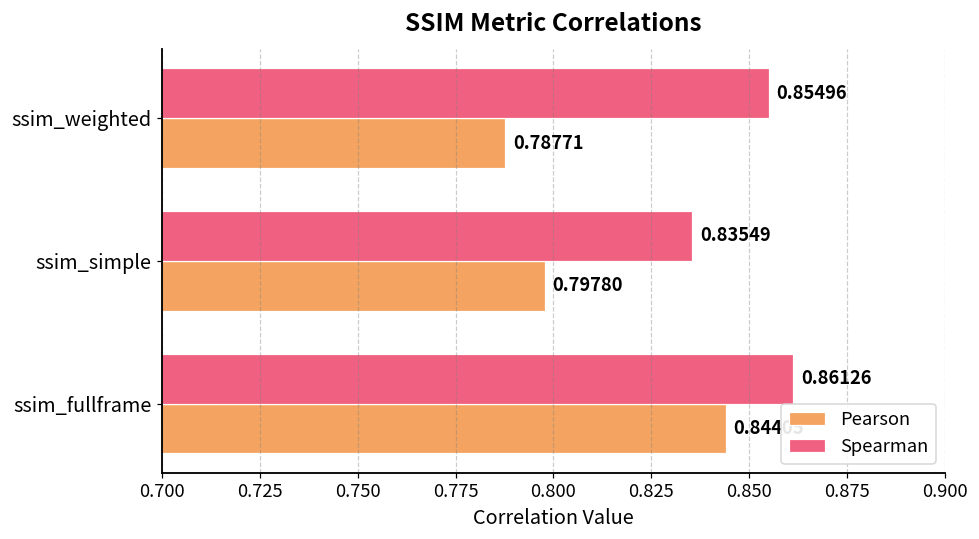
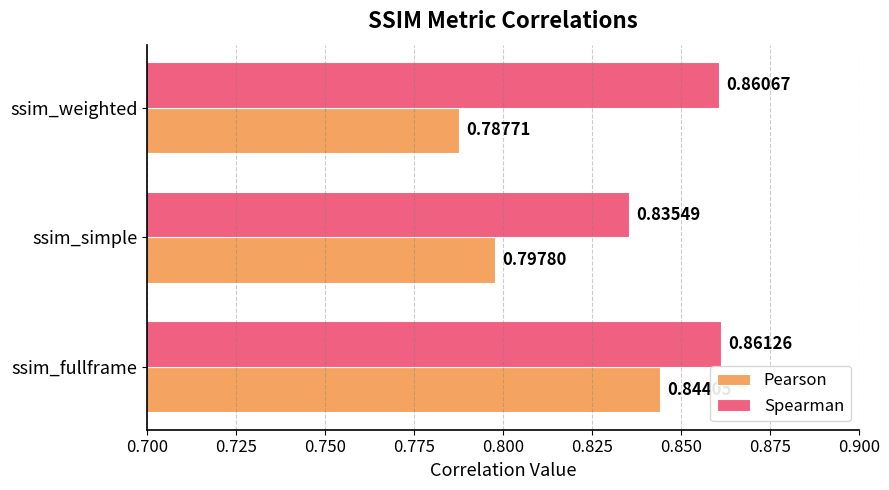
  {
    "Pearson": {
      "ssim_weighted": 0.78771,
      "ssim_simple": 0.79780
    },
    "Spearman": {
-     "ssim_weighted": 0.85496,
+     "ssim_weighted": 0.86067,
      "ssim_simple": 0.83549,
      "ssim_fullframe": 0.86126
    }
  }
